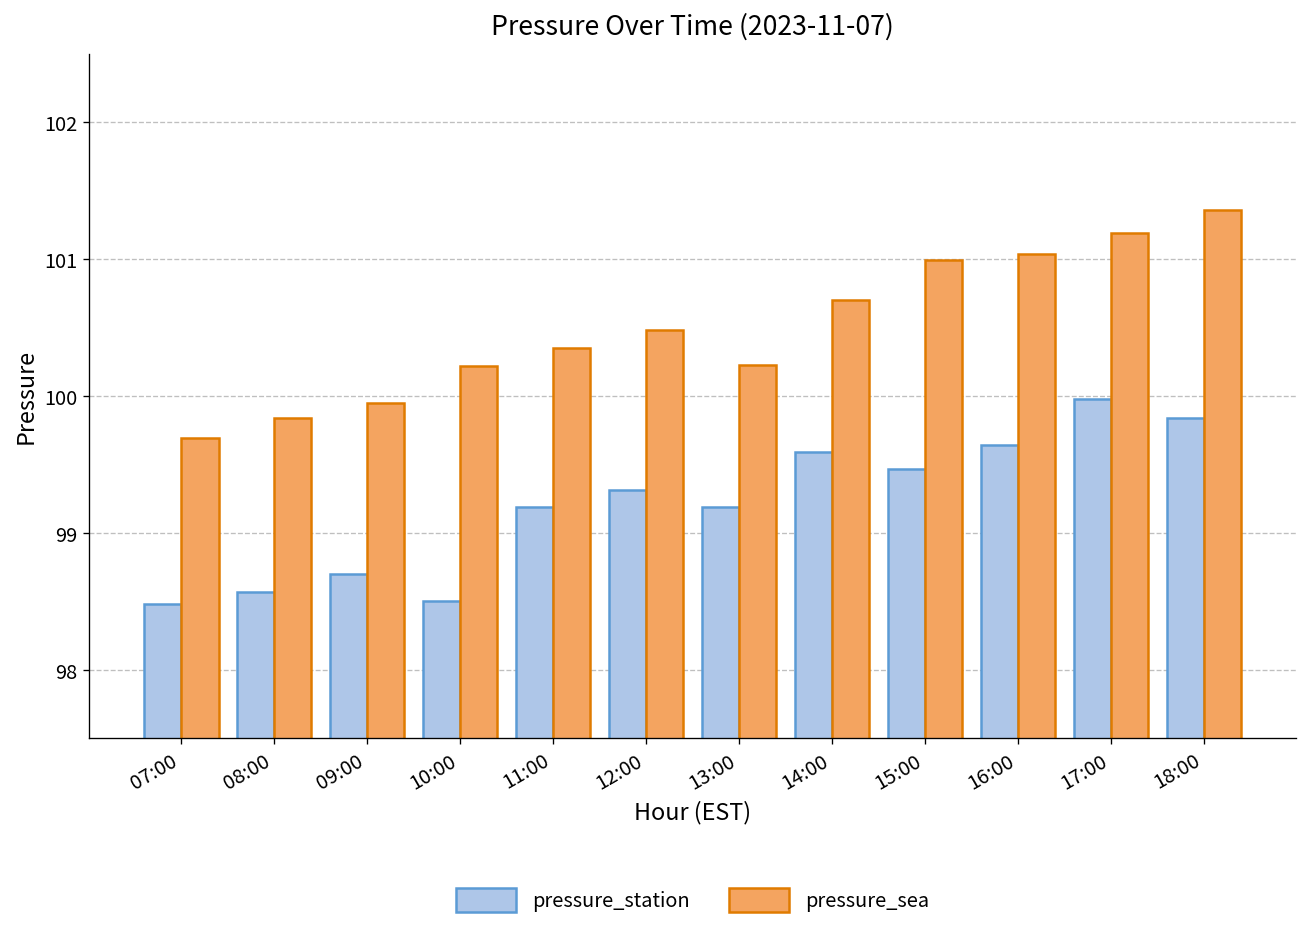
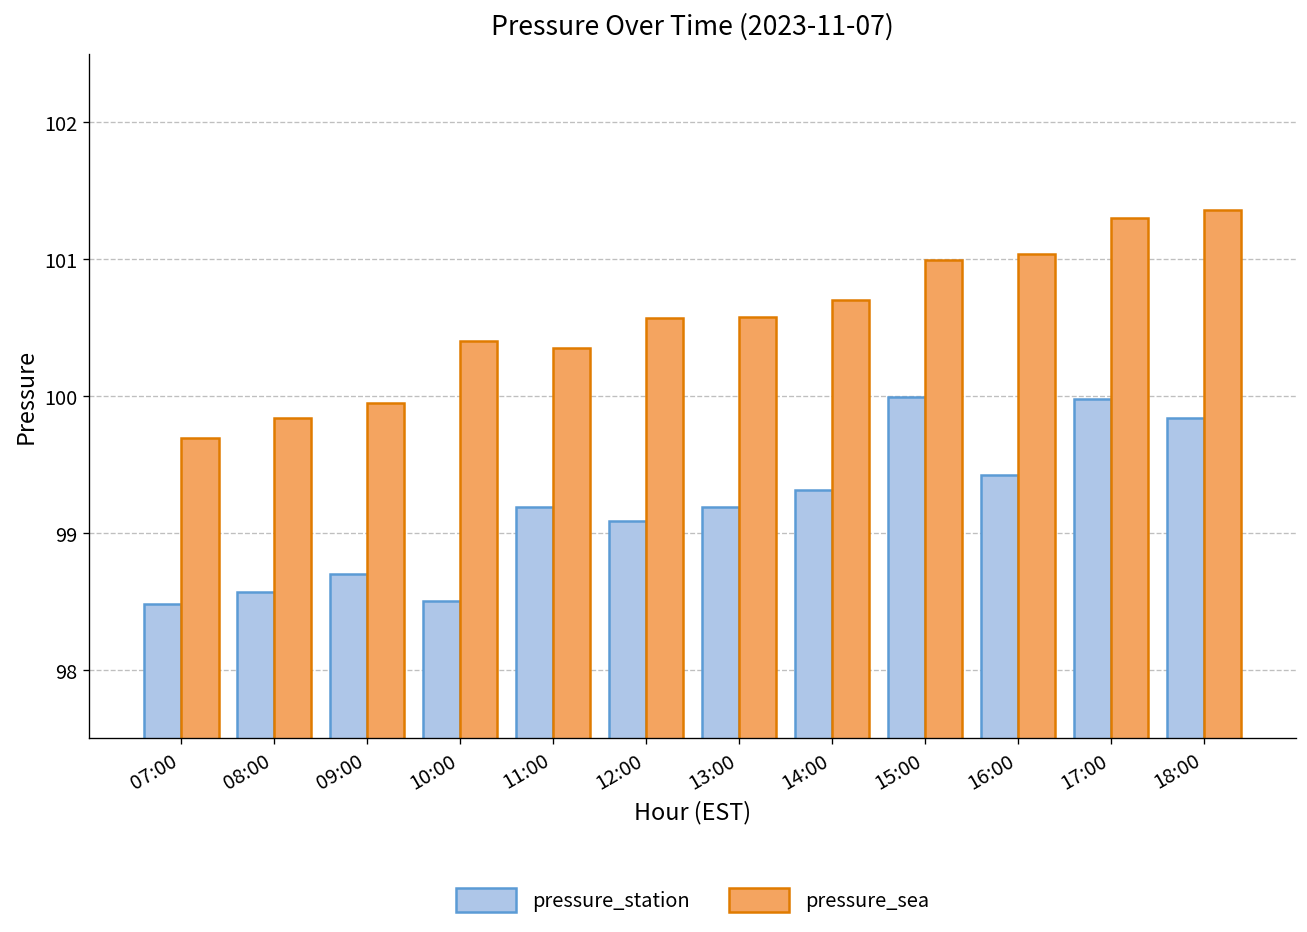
  {
    "pressure_station": {
      "07:00": 98.48,
      "08:00": 98.57,
      "09:00": 98.70,
      "10:00": 98.50,
      "11:00": 99.19,
-     "12:00": 99.31,
+     "12:00": 99.09,
      "13:00": 99.19,
-     "14:00": 99.59,
-     "15:00": 99.47,
-     "16:00": 99.64,
+     "14:00": 99.31,
+     "15:00": 99.99,
+     "16:00": 99.42,
      "17:00": 99.98,
      "18:00": 99.84
    },
    "pressure_sea": {
      "07:00": 99.69,
      "08:00": 99.84,
      "09:00": 99.95,
-     "10:00": 100.22,
+     "10:00": 100.40,
      "11:00": 100.35,
-     "12:00": 100.48,
-     "13:00": 100.23,
+     "12:00": 100.57,
+     "13:00": 100.58,
      "14:00": 100.70,
      "15:00": 100.99,
      "16:00": 101.04,
-     "17:00": 101.19,
+     "17:00": 101.30,
      "18:00": 101.36
    }
  }
